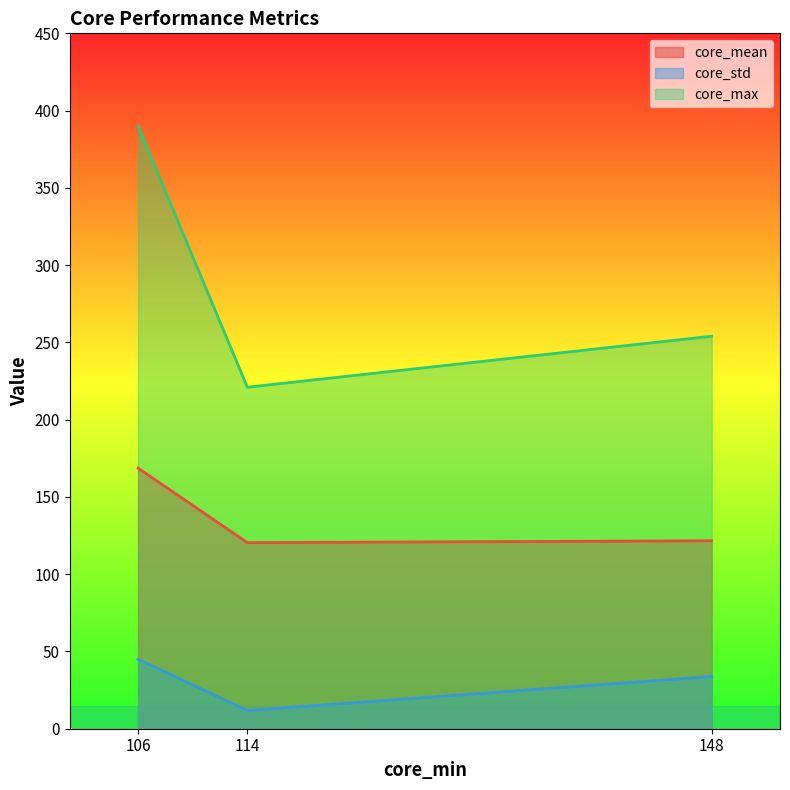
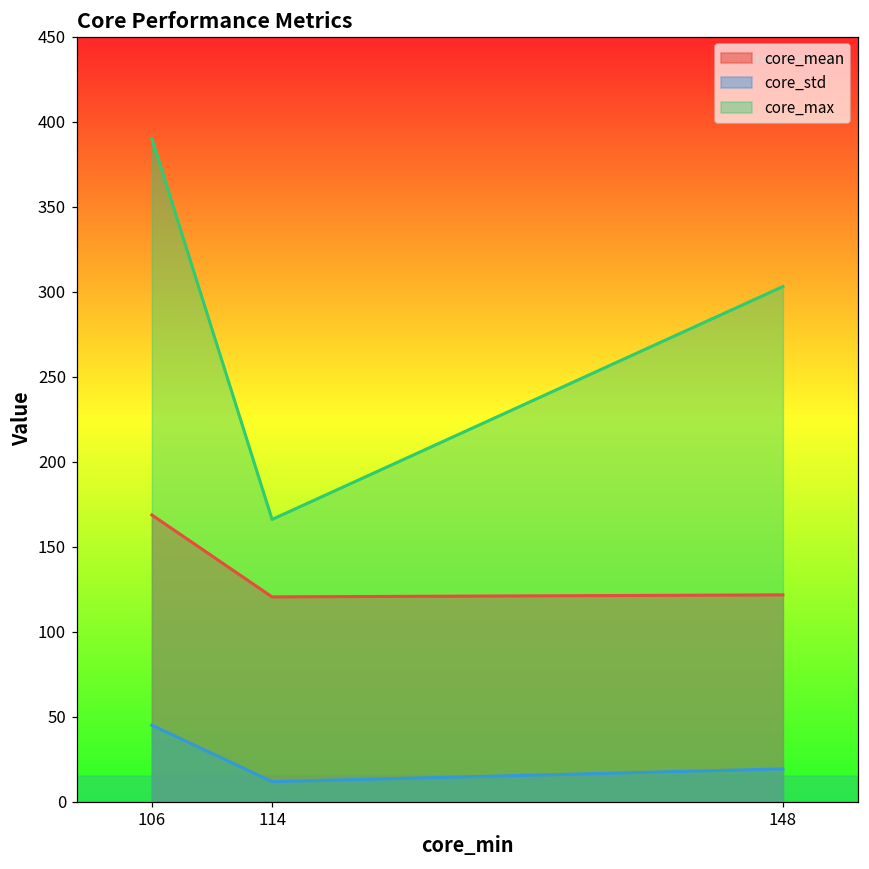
  {
    "core_mean": {
      "106": 169,
      "114": 120,
      "148": 122
    },
    "core_std": {
      "106": 45,
-     "148": 34
+     "148": 19
    },
    "core_max": {
      "106": 390,
-     "114": 221,
-     "148": 254
+     "114": 166,
+     "148": 303
    }
  }
